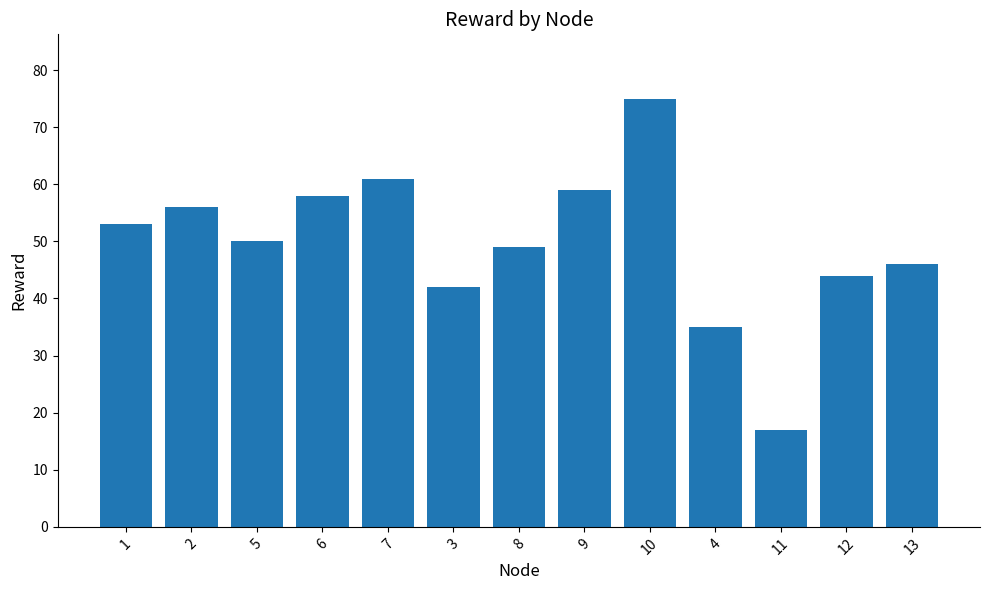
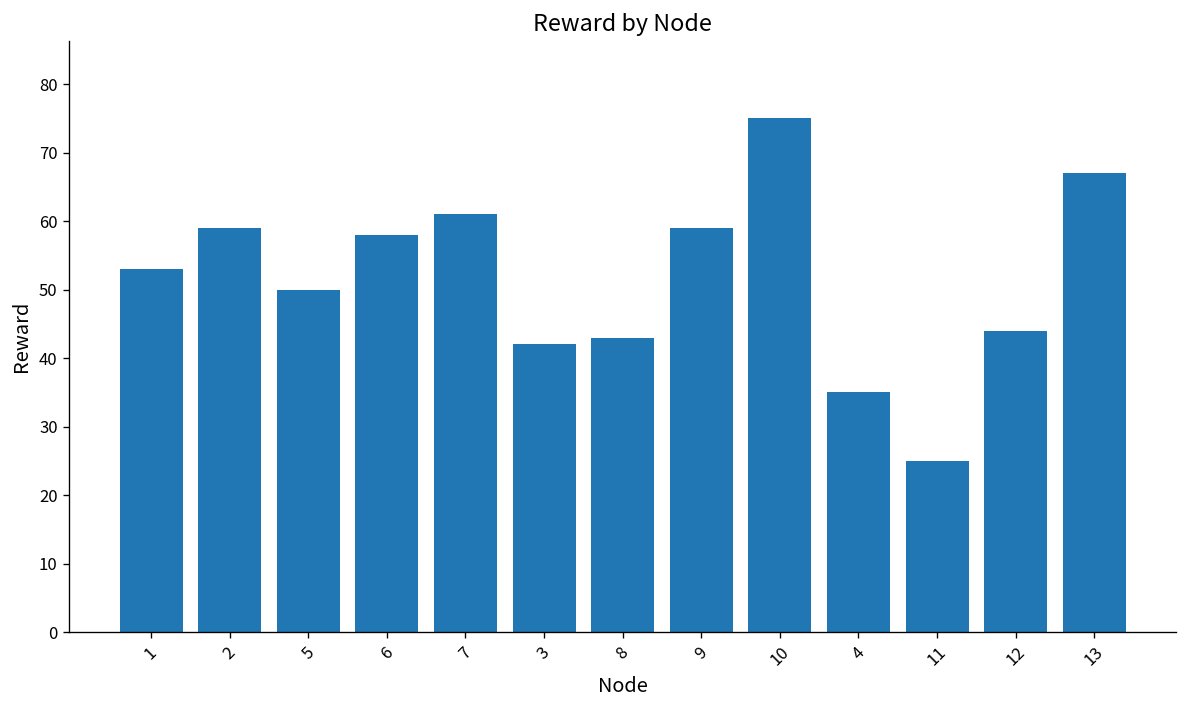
  {
    "1": 53,
-   "2": 56,
+   "2": 59,
    "5": 50,
    "6": 58,
    "7": 61,
    "3": 42,
-   "8": 49,
+   "8": 43,
    "9": 59,
    "10": 75,
    "4": 35,
-   "11": 17,
+   "11": 25,
    "12": 44,
-   "13": 46
+   "13": 67
  }
